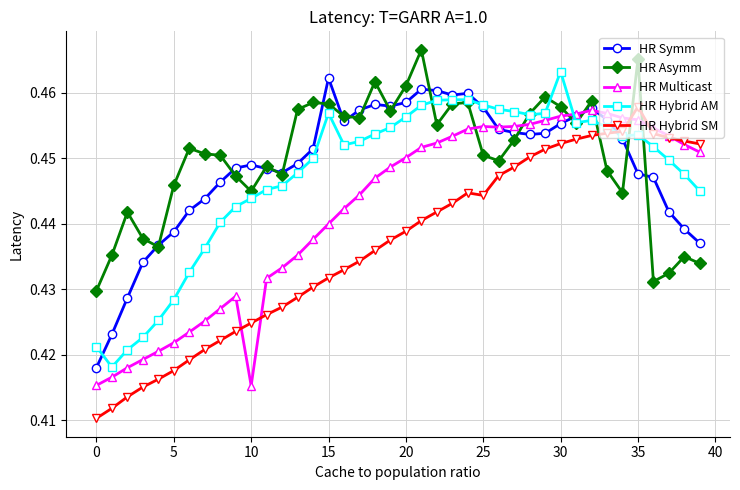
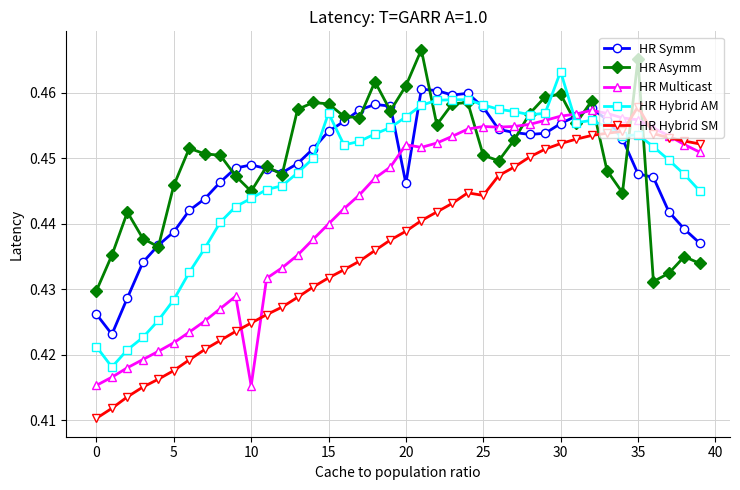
  {
    "HR Symm": {
-     "0": 0.418,
+     "0": 0.426,
      "5": 0.439,
      "10": 0.449,
-     "15": 0.462,
-     "20": 0.459,
+     "15": 0.454,
+     "20": 0.446,
      "30": 0.455,
      "35": 0.448
    },
    "HR Asymm": {
      "0": 0.430,
      "5": 0.446,
      "10": 0.445,
      "15": 0.458,
      "20": 0.461,
      "25": 0.450,
-     "30": 0.458
+     "30": 0.460
    },
    "HR Multicast": {
      "0": 0.415,
      "5": 0.422,
      "10": 0.415,
      "15": 0.440,
-     "20": 0.450,
+     "20": 0.452,
      "25": 0.455,
      "30": 0.456
    },
    "HR Hybrid AM": {
      "0": 0.421,
      "5": 0.428,
      "10": 0.444,
      "15": 0.457,
      "20": 0.456,
      "30": 0.463
    },
    "HR Hybrid SM": {
      "0": 0.410,
      "5": 0.418,
      "10": 0.425,
      "15": 0.432,
      "20": 0.439,
      "25": 0.444,
      "30": 0.452
    }
  }
